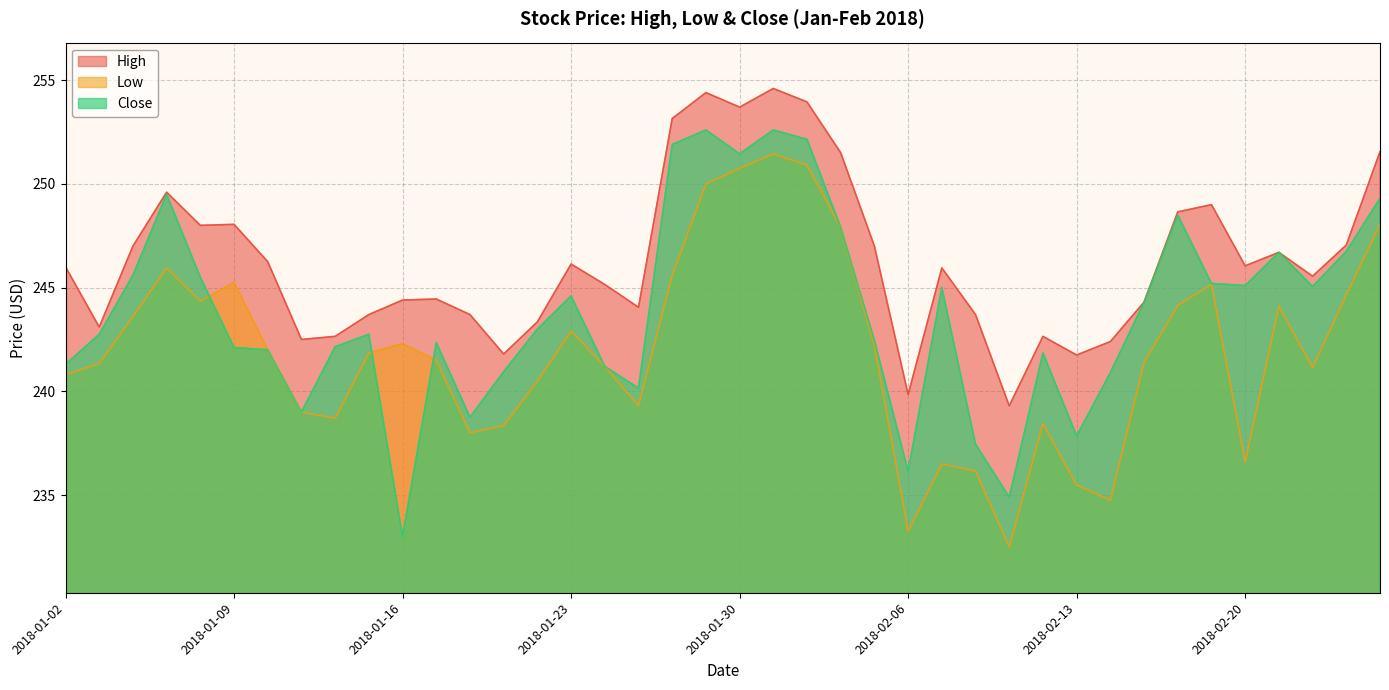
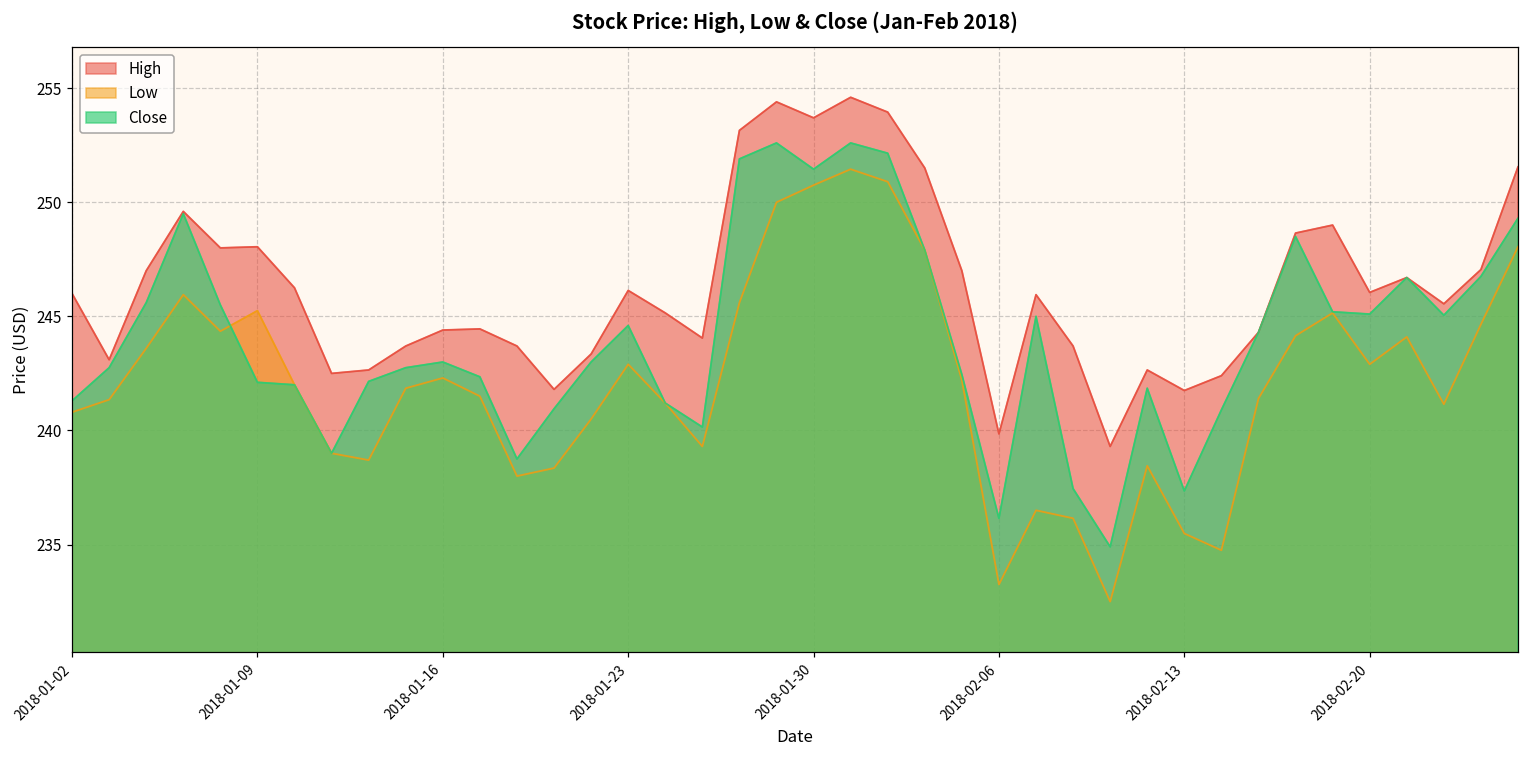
  {
    "High": {
      "2018-01-02": 246.0,
      "2018-01-09": 248.1,
      "2018-01-16": 244.4,
      "2018-01-23": 246.1,
      "2018-01-30": 253.7,
      "2018-02-06": 239.9,
      "2018-02-13": 241.8,
      "2018-02-20": 246.1
    },
    "Low": {
      "2018-01-02": 240.8,
      "2018-01-09": 245.3,
      "2018-01-16": 242.3,
      "2018-01-23": 242.9,
      "2018-01-30": 250.8,
      "2018-02-06": 233.3,
      "2018-02-13": 235.5,
-     "2018-02-20": 236.6
+     "2018-02-20": 242.9
    },
    "Close": {
      "2018-01-02": 241.3,
      "2018-01-09": 242.1,
-     "2018-01-16": 233,
+     "2018-01-16": 243,
      "2018-01-23": 244.6,
      "2018-01-30": 251.4,
      "2018-02-06": 236.1,
-     "2018-02-13": 237.9,
+     "2018-02-13": 237.4,
      "2018-02-20": 245.1
    }
  }
